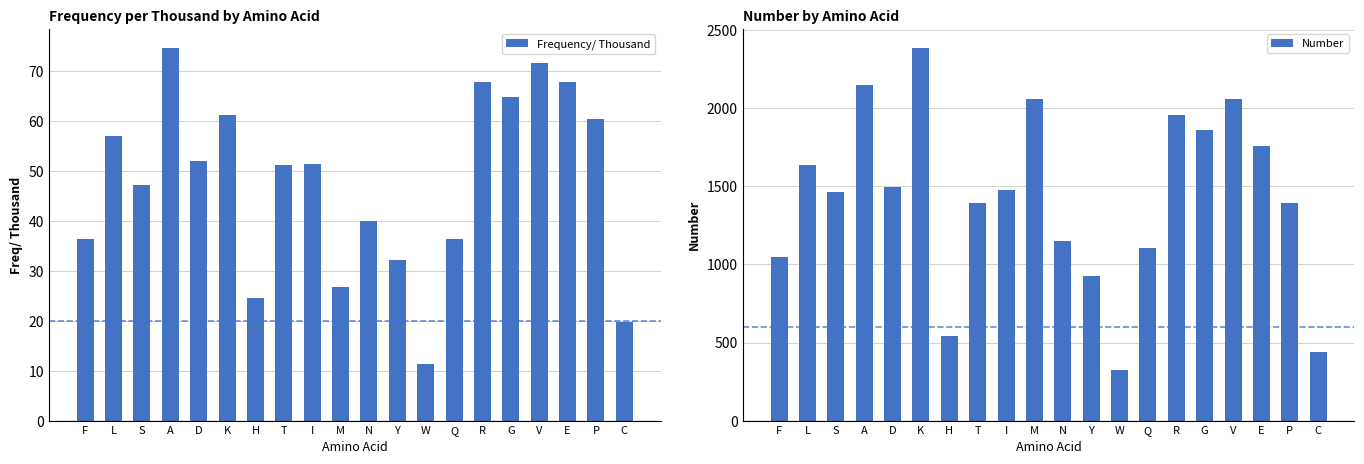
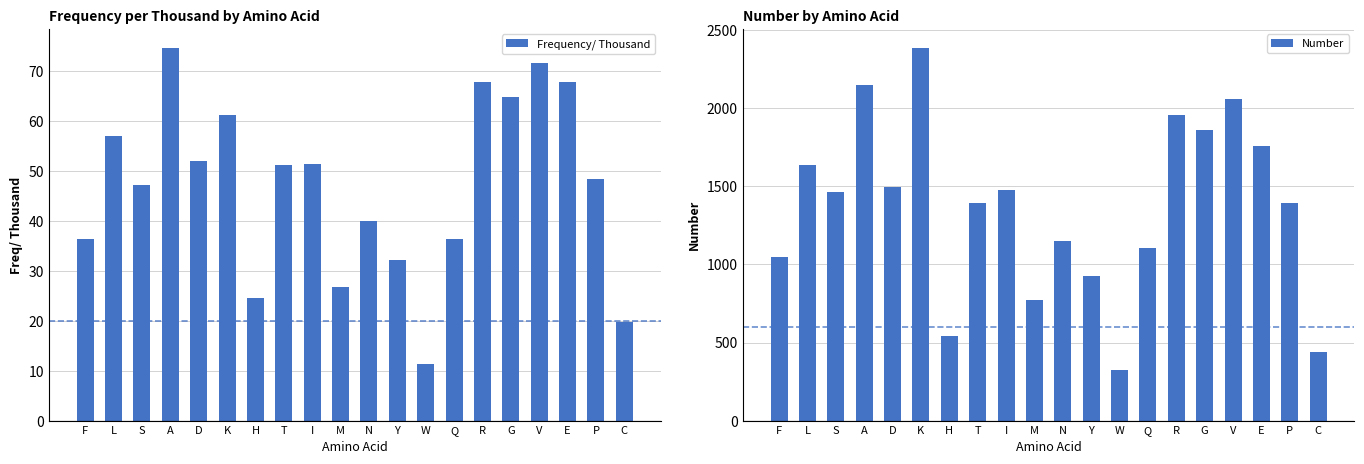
  {
    "Frequency per Thousand by Amino Acid": {
      "F": 37,
      "L": 57,
      "S": 47,
      "A": 75,
      "D": 52,
      "K": 61,
      "H": 25,
      "T": 51,
      "I": 52,
      "M": 27,
      "N": 40,
      "Y": 32,
      "W": 11,
      "Q": 36,
      "R": 68,
      "G": 65,
      "V": 72,
      "E": 68,
-     "P": 60,
+     "P": 49,
      "C": 20
    },
    "Number by Amino Acid": {
      "F": 1050,
      "L": 1640,
      "S": 1470,
      "A": 2150,
      "D": 1500,
      "K": 2390,
      "H": 540,
      "T": 1400,
      "I": 1480,
-     "M": 2060,
+     "M": 770,
      "N": 1150,
      "Y": 930,
      "W": 330,
      "Q": 1110,
      "R": 1960,
      "G": 1860,
      "V": 2060,
      "E": 1760,
      "P": 1390,
      "C": 440
    }
  }
